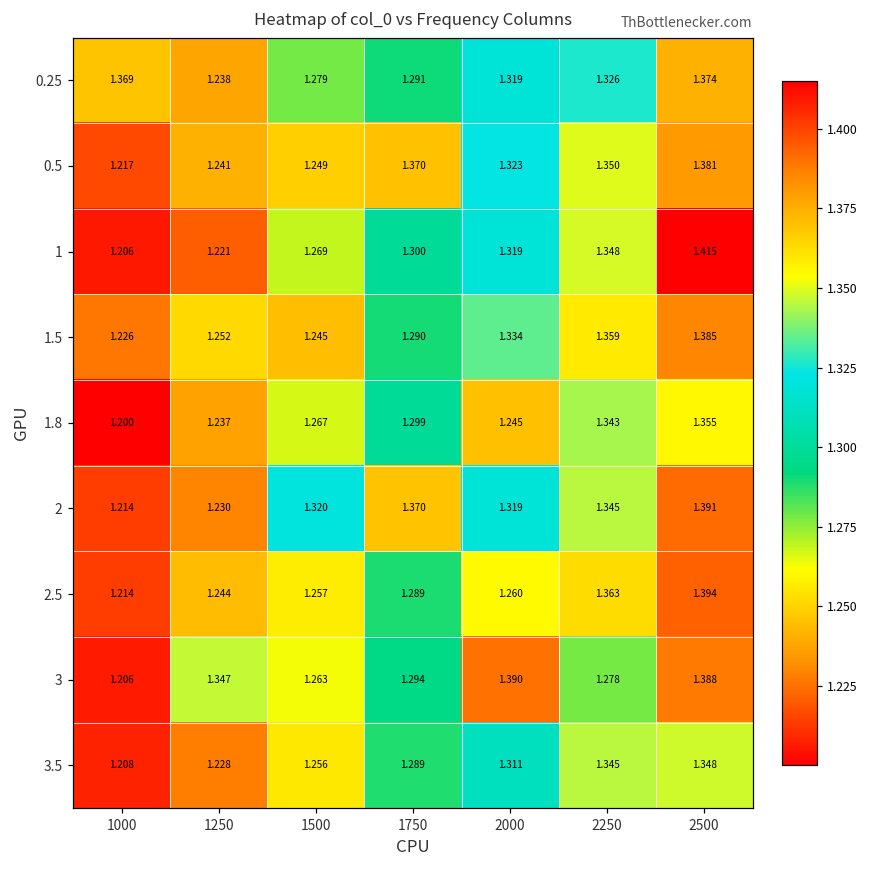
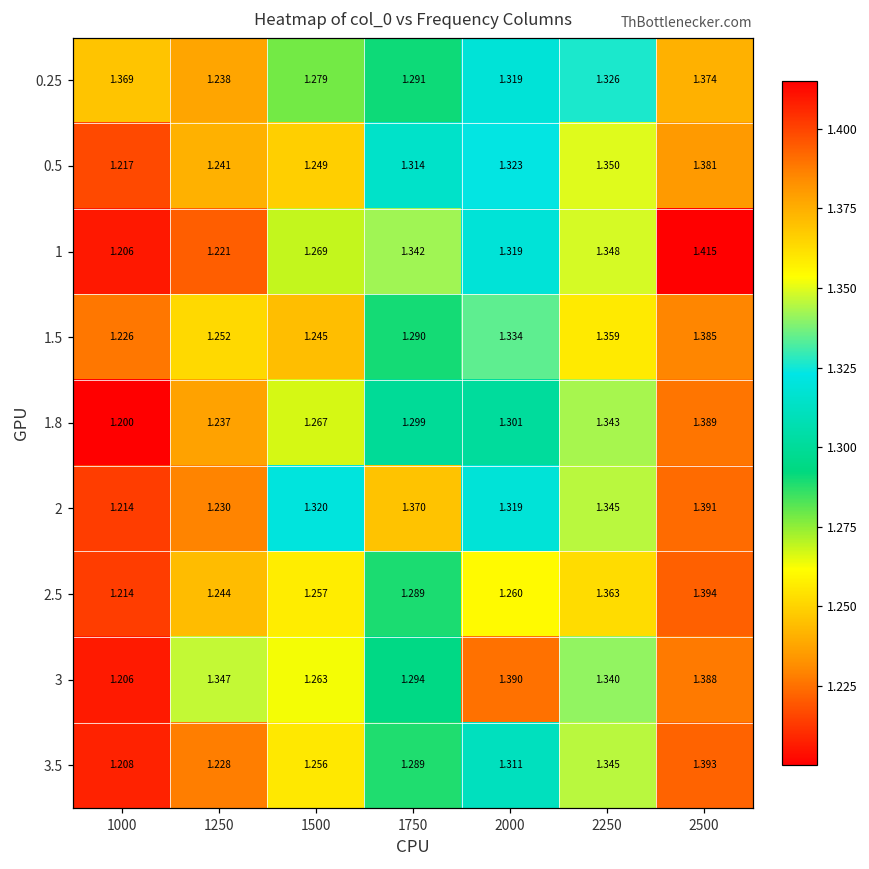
  {
    "0.25": {
      "1000": 1.369,
      "1250": 1.238,
      "1500": 1.279,
      "1750": 1.291,
      "2000": 1.319,
      "2250": 1.326,
      "2500": 1.374
    },
    "0.5": {
      "1000": 1.217,
      "1250": 1.241,
      "1500": 1.249,
-     "1750": 1.370,
+     "1750": 1.314,
      "2000": 1.323,
      "2250": 1.350,
      "2500": 1.381
    },
    "1": {
      "1000": 1.206,
      "1250": 1.221,
      "1500": 1.269,
-     "1750": 1.300,
+     "1750": 1.342,
      "2000": 1.319,
      "2250": 1.348,
      "2500": 1.415
    },
    "1.5": {
      "1000": 1.226,
      "1250": 1.252,
      "1500": 1.245,
      "1750": 1.290,
      "2000": 1.334,
      "2250": 1.359,
      "2500": 1.385
    },
    "1.8": {
      "1000": 1.200,
      "1250": 1.237,
      "1500": 1.267,
      "1750": 1.299,
-     "2000": 1.245,
+     "2000": 1.301,
      "2250": 1.343,
-     "2500": 1.355
+     "2500": 1.389
    },
    "2": {
      "1000": 1.214,
      "1250": 1.230,
      "1500": 1.320,
      "1750": 1.370,
      "2000": 1.319,
      "2250": 1.345,
      "2500": 1.391
    },
    "2.5": {
      "1000": 1.214,
      "1250": 1.244,
      "1500": 1.257,
      "1750": 1.289,
      "2000": 1.260,
      "2250": 1.363,
      "2500": 1.394
    },
    "3": {
      "1000": 1.206,
      "1250": 1.347,
      "1500": 1.263,
      "1750": 1.294,
      "2000": 1.390,
-     "2250": 1.278,
+     "2250": 1.340,
      "2500": 1.388
    },
    "3.5": {
      "1000": 1.208,
      "1250": 1.228,
      "1500": 1.256,
      "1750": 1.289,
      "2000": 1.311,
      "2250": 1.345,
-     "2500": 1.348
+     "2500": 1.393
    }
  }
